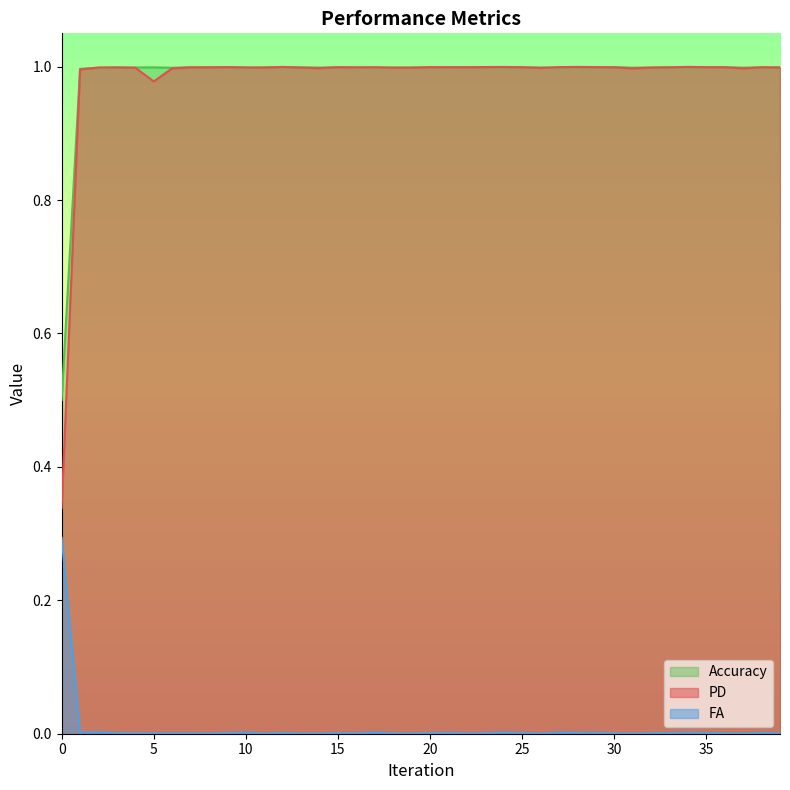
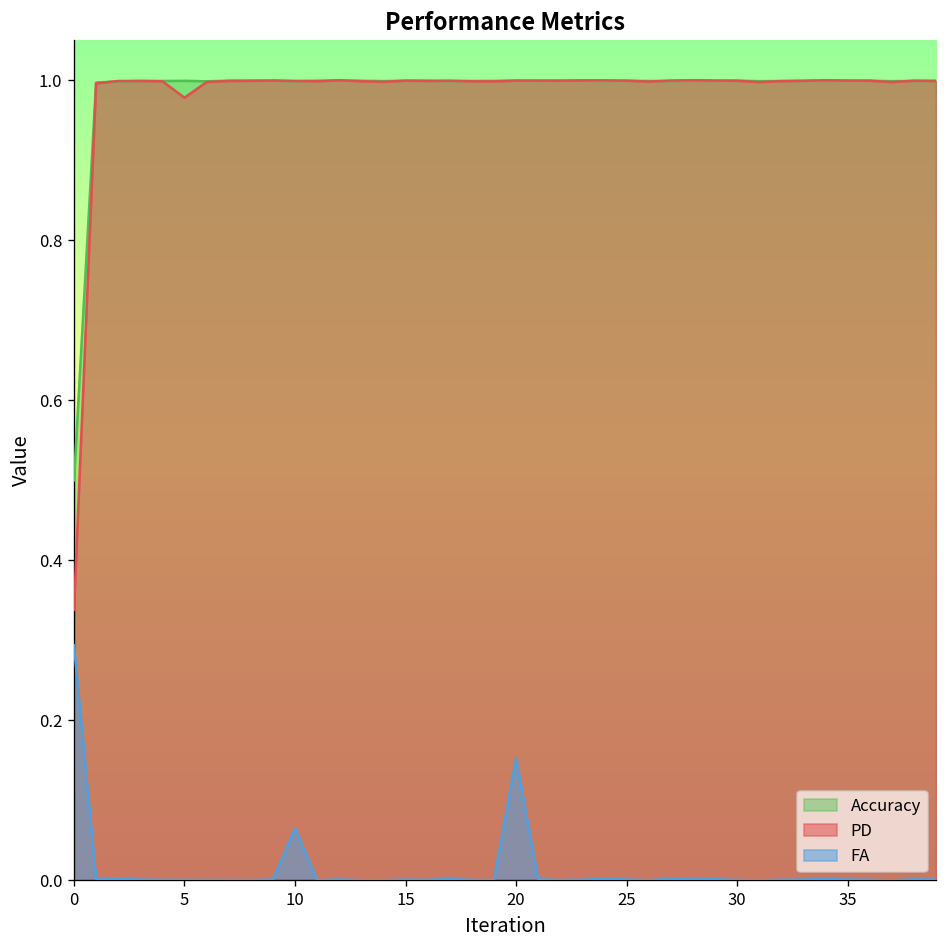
  {
    "Accuracy": {
      "0": 0.50,
      "5": 1.00
    },
    "PD": {
      "0": 0.34,
      "5": 0.98
    },
    "FA": {
      "0": 0.29,
      "5": 0.00,
-     "10": 0.00,
+     "10": 0.07,
      "15": 0.00,
-     "20": 0.00,
+     "20": 0.15,
      "25": 0.00,
      "30": 0.00,
      "35": 0.00
    }
  }
